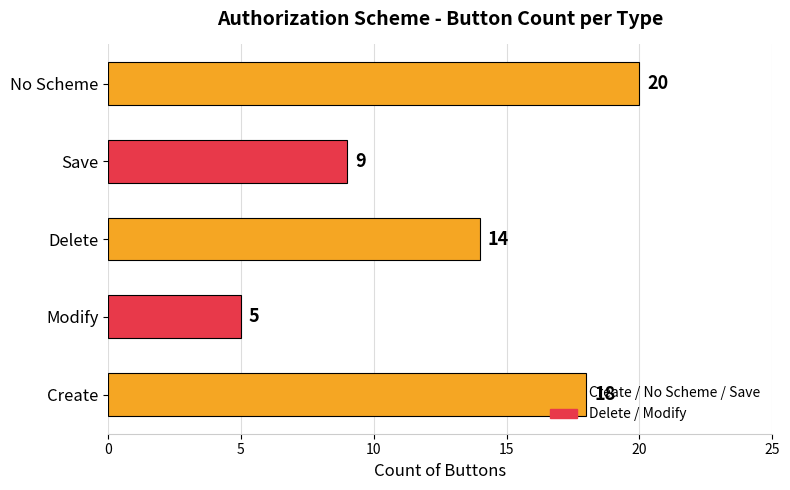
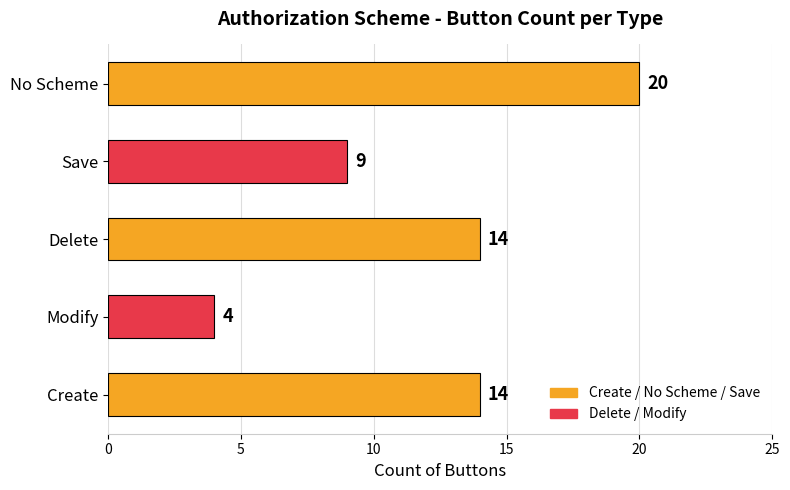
  {
    "No Scheme": 20,
    "Save": 9,
    "Delete": 14,
-   "Modify": 5,
-   "Create": 18
+   "Modify": 4,
+   "Create": 14
  }
